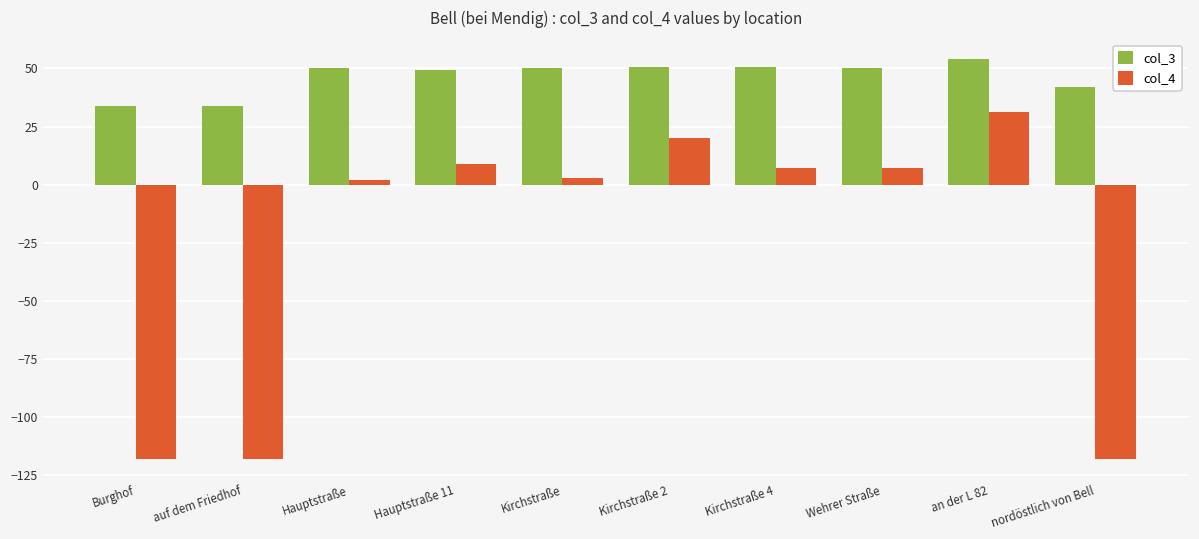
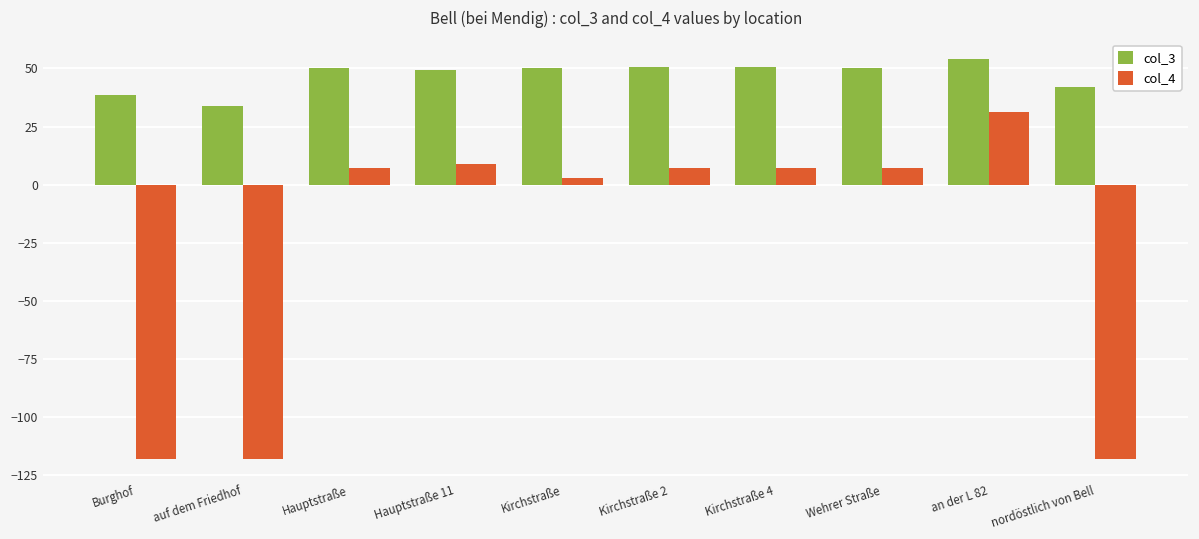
  {
    "col_3": {
-     "Burghof": 34,
+     "Burghof": 38,
      "auf dem Friedhof": 34,
      "Hauptstraße": 50,
      "Hauptstraße 11": 49,
      "Kirchstraße": 50,
      "Kirchstraße 2": 50,
      "Kirchstraße 4": 50,
      "Wehrer Straße": 50,
      "an der L 82": 54,
      "nordöstlich von Bell": 42
    },
    "col_4": {
      "Burghof": -118,
      "auf dem Friedhof": -118,
-     "Hauptstraße": 2,
+     "Hauptstraße": 7,
      "Hauptstraße 11": 9,
      "Kirchstraße": 3,
-     "Kirchstraße 2": 20,
+     "Kirchstraße 2": 7,
      "Kirchstraße 4": 7,
      "Wehrer Straße": 7,
      "an der L 82": 31,
      "nordöstlich von Bell": -118
    }
  }
